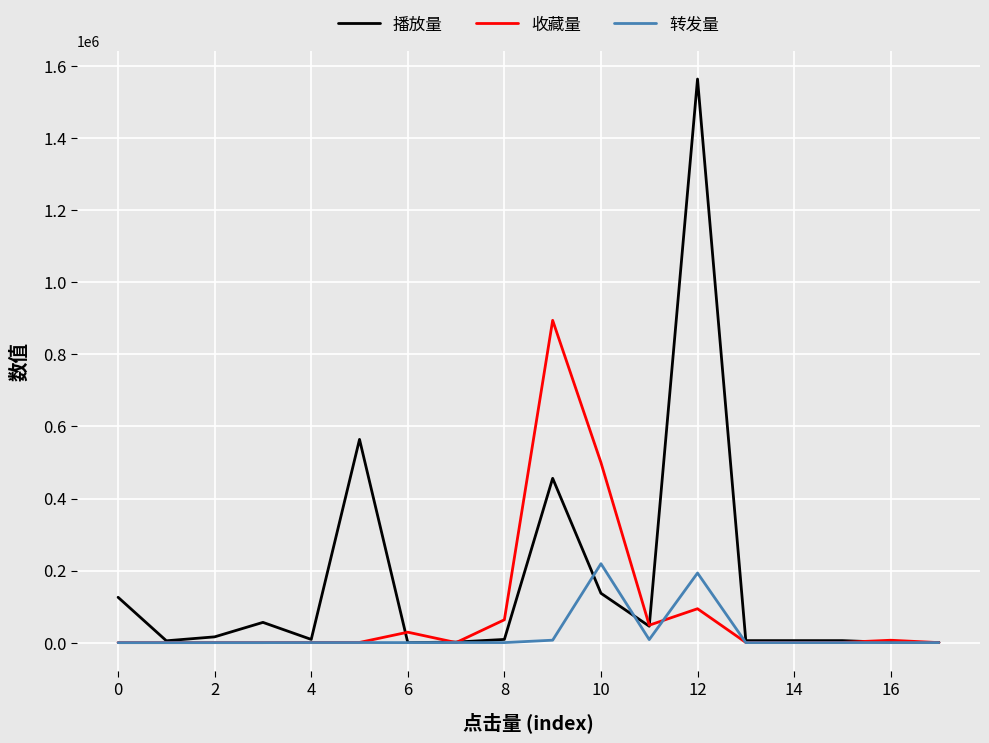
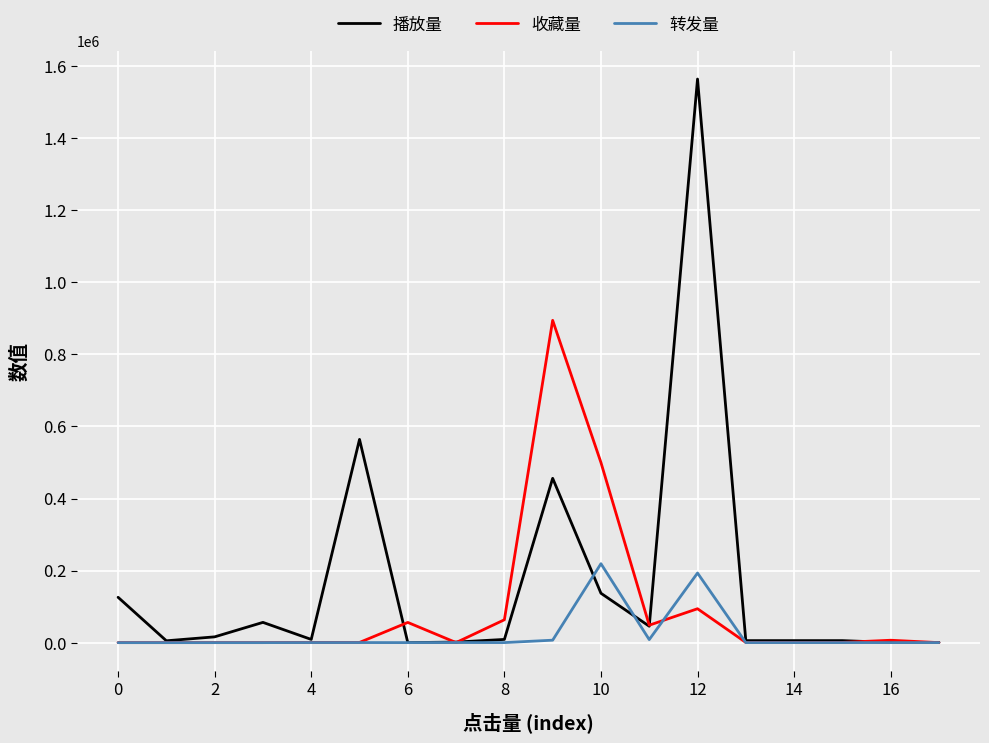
  {
    "播放量": {
      "0": 130000,
      "2": 20000,
      "4": 10000,
      "8": 10000,
      "10": 140000,
      "12": 1560000
    },
    "收藏量": {
-     "6": 30000,
+     "6": 60000,
      "8": 60000,
      "10": 500000,
      "12": 90000
    },
    "转发量": {
      "8": 0,
      "10": 220000,
      "12": 190000
    }
  }
